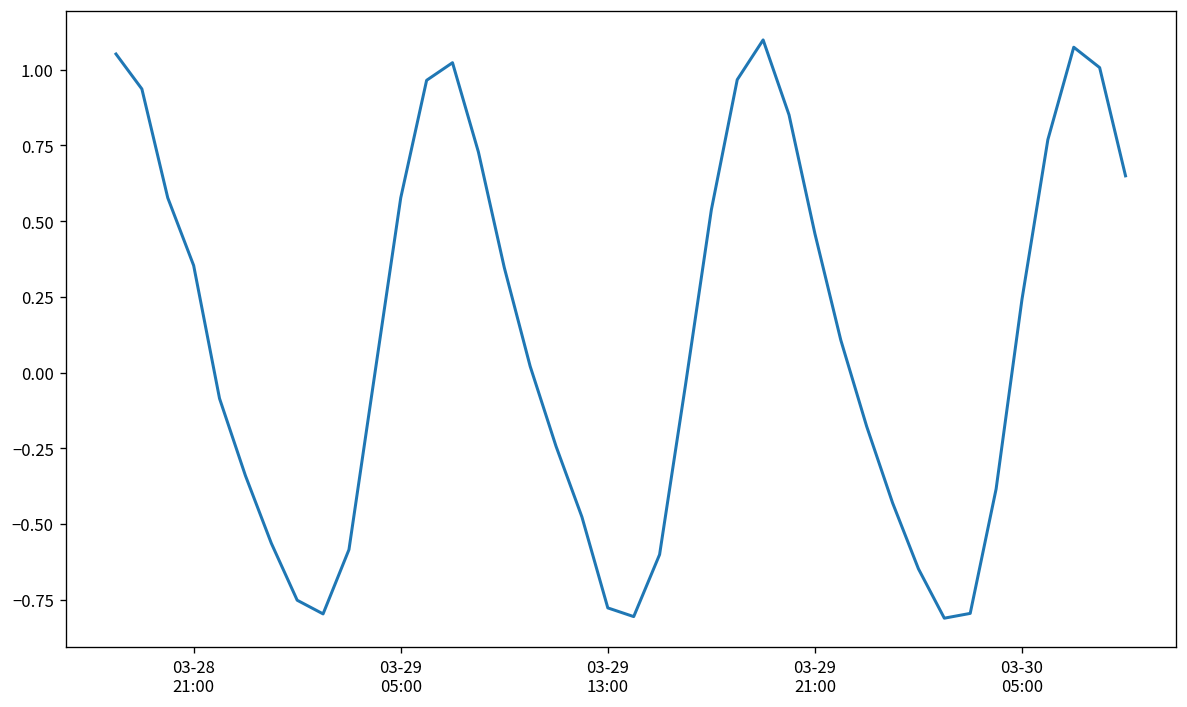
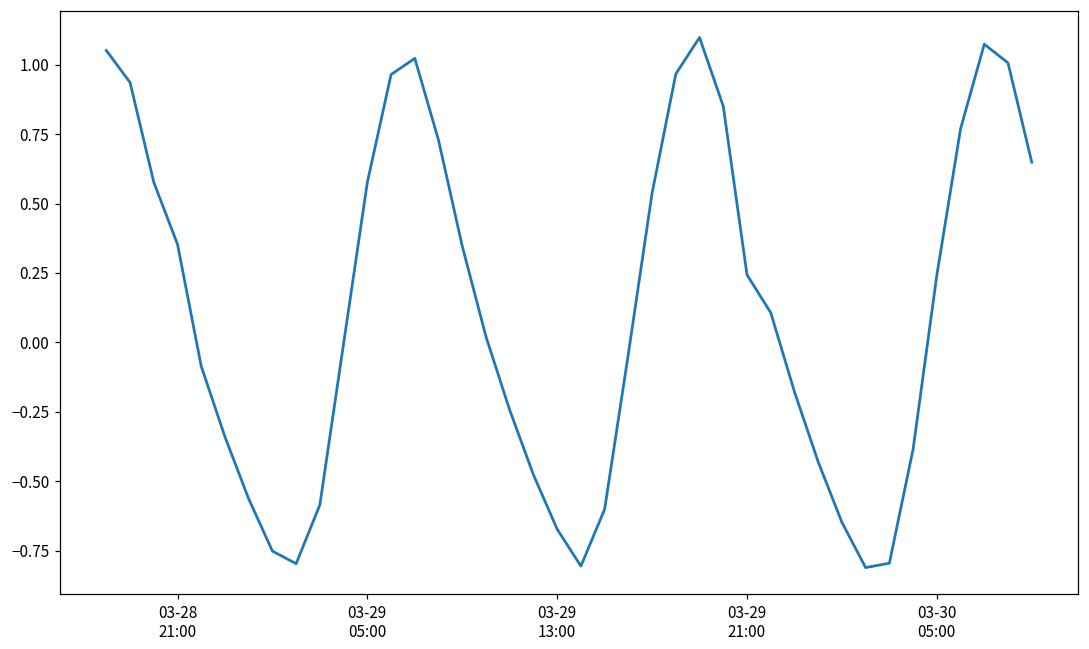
  {
    "03-28 21:00": 0.35,
    "03-29 05:00": 0.58,
-   "03-29 13:00": -0.78,
-   "03-29 21:00": 0.46,
+   "03-29 13:00": -0.67,
+   "03-29 21:00": 0.24,
    "03-30 05:00": 0.24
  }
